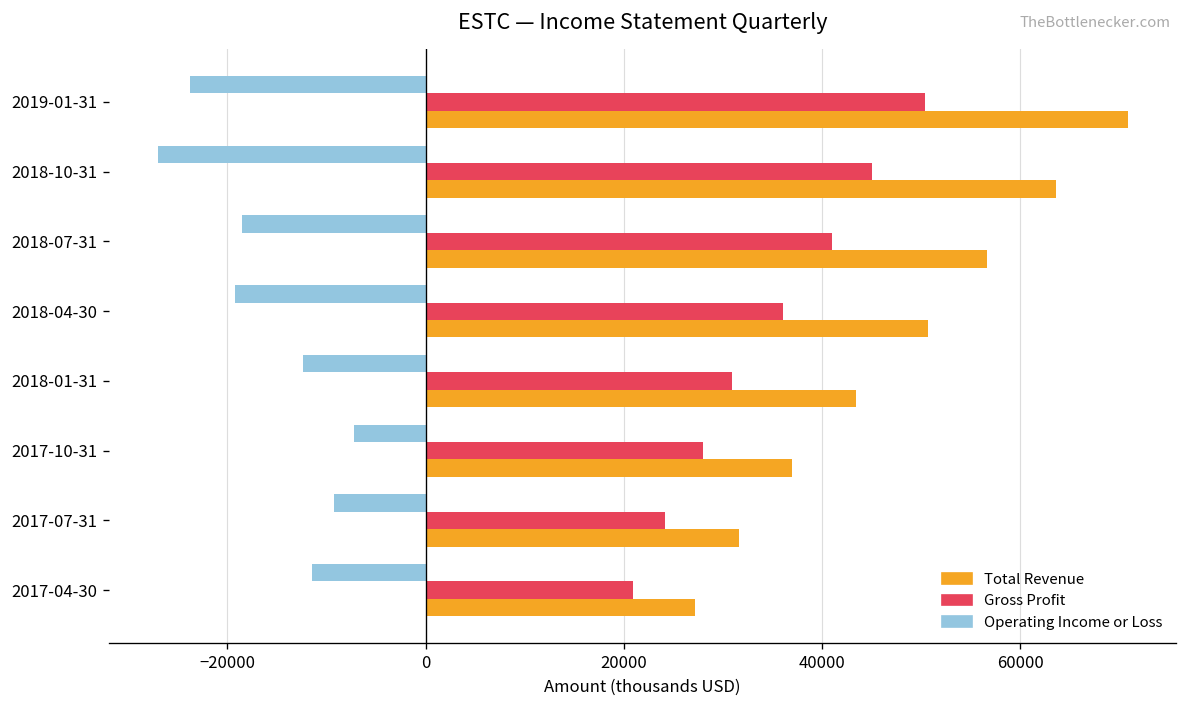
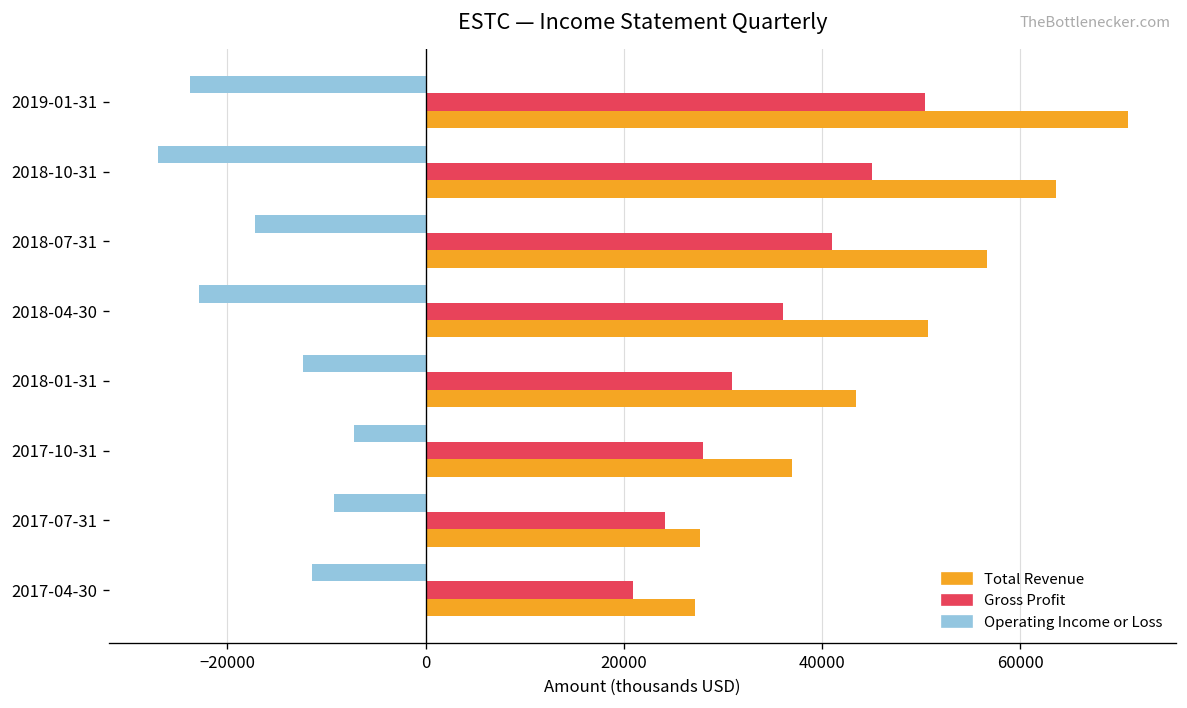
  {
    "Total Revenue": {
      "2019-01-31": 71000,
      "2018-10-31": 64000,
      "2018-07-31": 57000,
      "2018-04-30": 51000,
      "2018-01-31": 43000,
      "2017-10-31": 37000,
-     "2017-07-31": 32000,
+     "2017-07-31": 28000,
      "2017-04-30": 27000
    },
    "Gross Profit": {
      "2019-01-31": 50000,
      "2018-10-31": 45000,
      "2018-07-31": 41000,
      "2018-04-30": 36000,
      "2018-01-31": 31000,
      "2017-10-31": 28000,
      "2017-07-31": 24000,
      "2017-04-30": 21000
    },
    "Operating Income or Loss": {
      "2019-01-31": -24000,
      "2018-10-31": -27000,
-     "2018-07-31": -19000,
-     "2018-04-30": -19000,
+     "2018-07-31": -17000,
+     "2018-04-30": -23000,
      "2018-01-31": -12000,
      "2017-10-31": -7000,
      "2017-07-31": -9000,
      "2017-04-30": -11000
    }
  }
